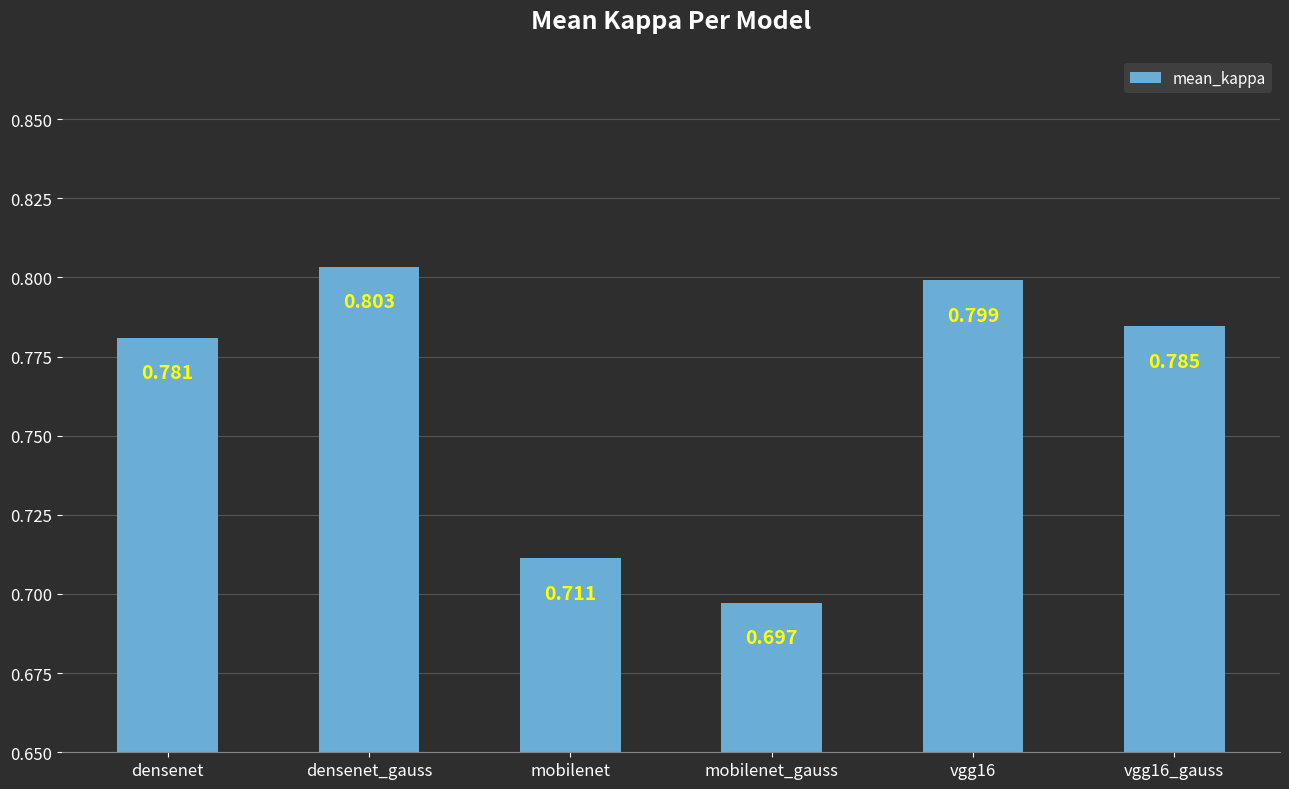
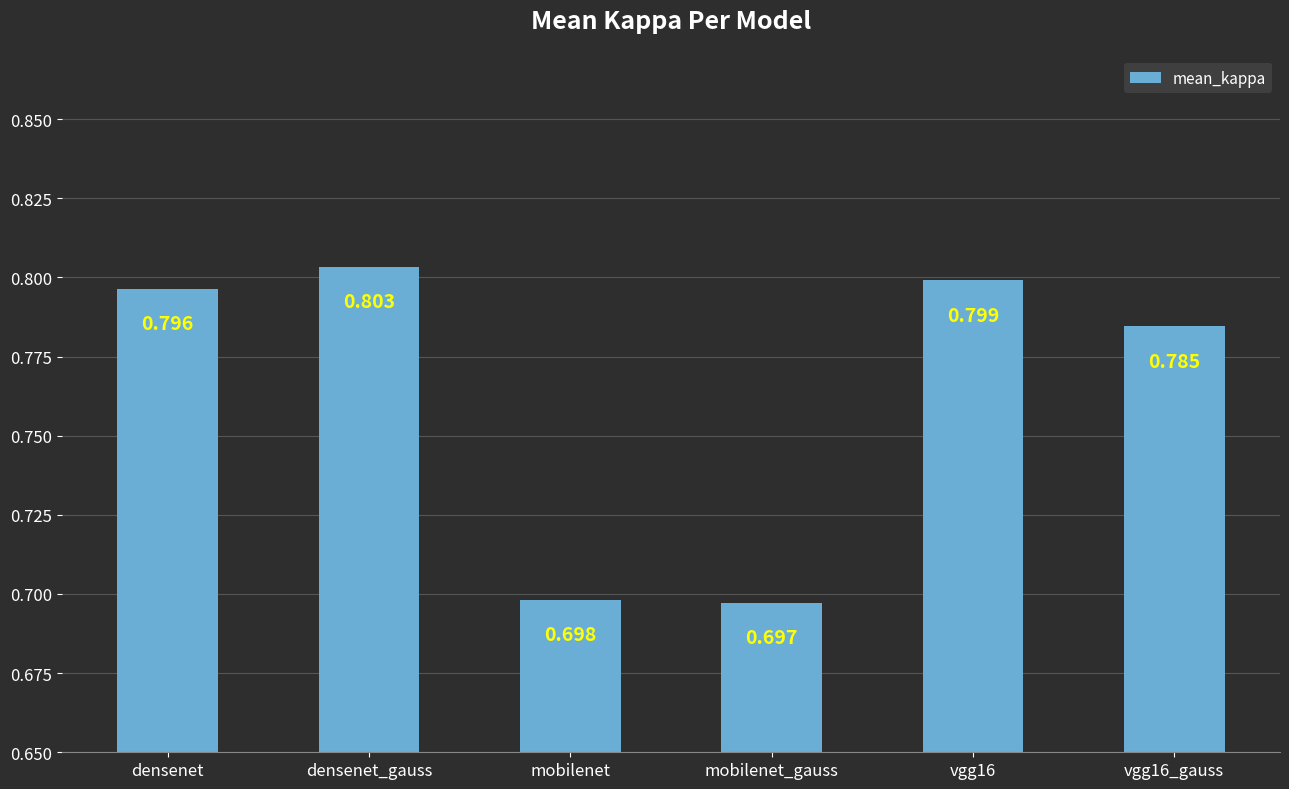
  {
-   "densenet": 0.781,
+   "densenet": 0.796,
    "densenet_gauss": 0.803,
-   "mobilenet": 0.711,
+   "mobilenet": 0.698,
    "mobilenet_gauss": 0.697,
    "vgg16": 0.799,
    "vgg16_gauss": 0.785
  }
